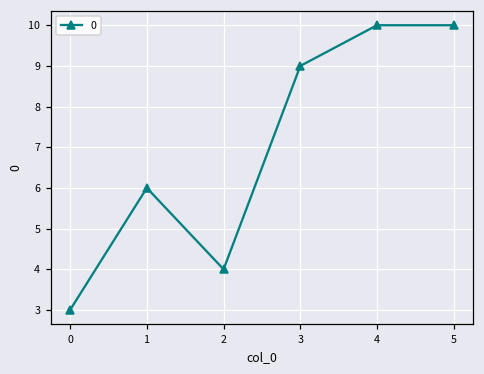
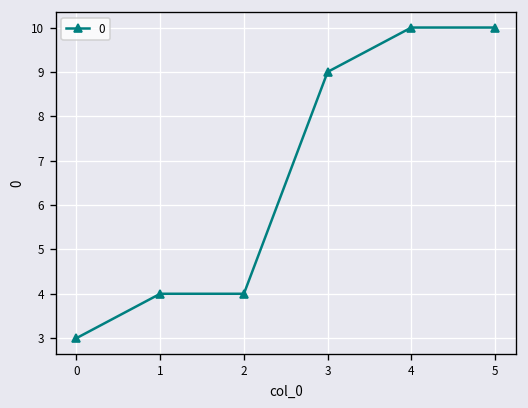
  {
    "0": 3,
-   "1": 6,
+   "1": 4,
    "2": 4,
    "3": 9,
    "4": 10,
    "5": 10
  }
